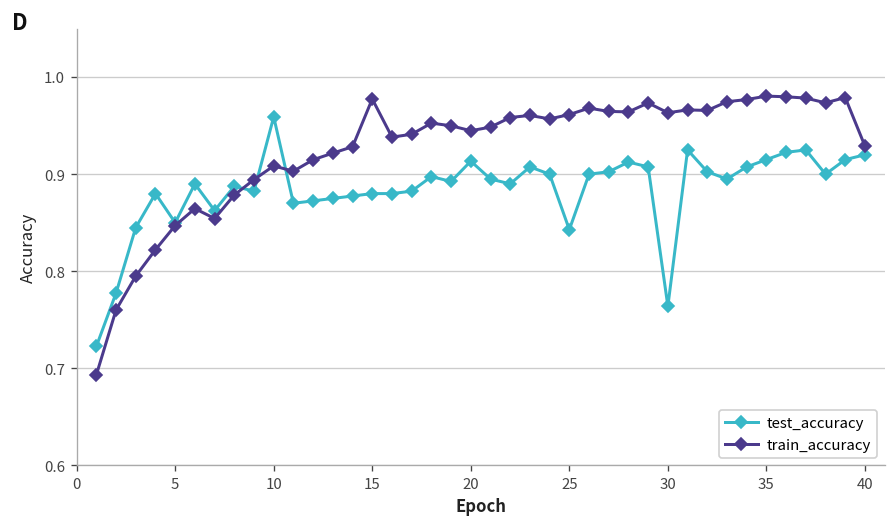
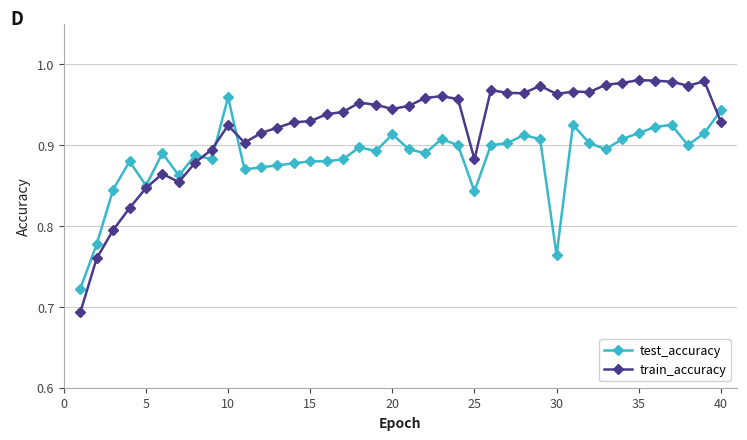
  {
    "test_accuracy": {
      "10": 0.96,
      "15": 0.88,
      "20": 0.91,
      "25": 0.84,
      "30": 0.76,
      "35": 0.91,
-     "40": 0.92
+     "40": 0.94
    },
    "train_accuracy": {
-     "10": 0.91,
-     "15": 0.98,
+     "10": 0.92,
+     "15": 0.93,
      "20": 0.94,
-     "25": 0.96,
+     "25": 0.88,
      "30": 0.96,
      "35": 0.98,
      "40": 0.93
    }
  }
